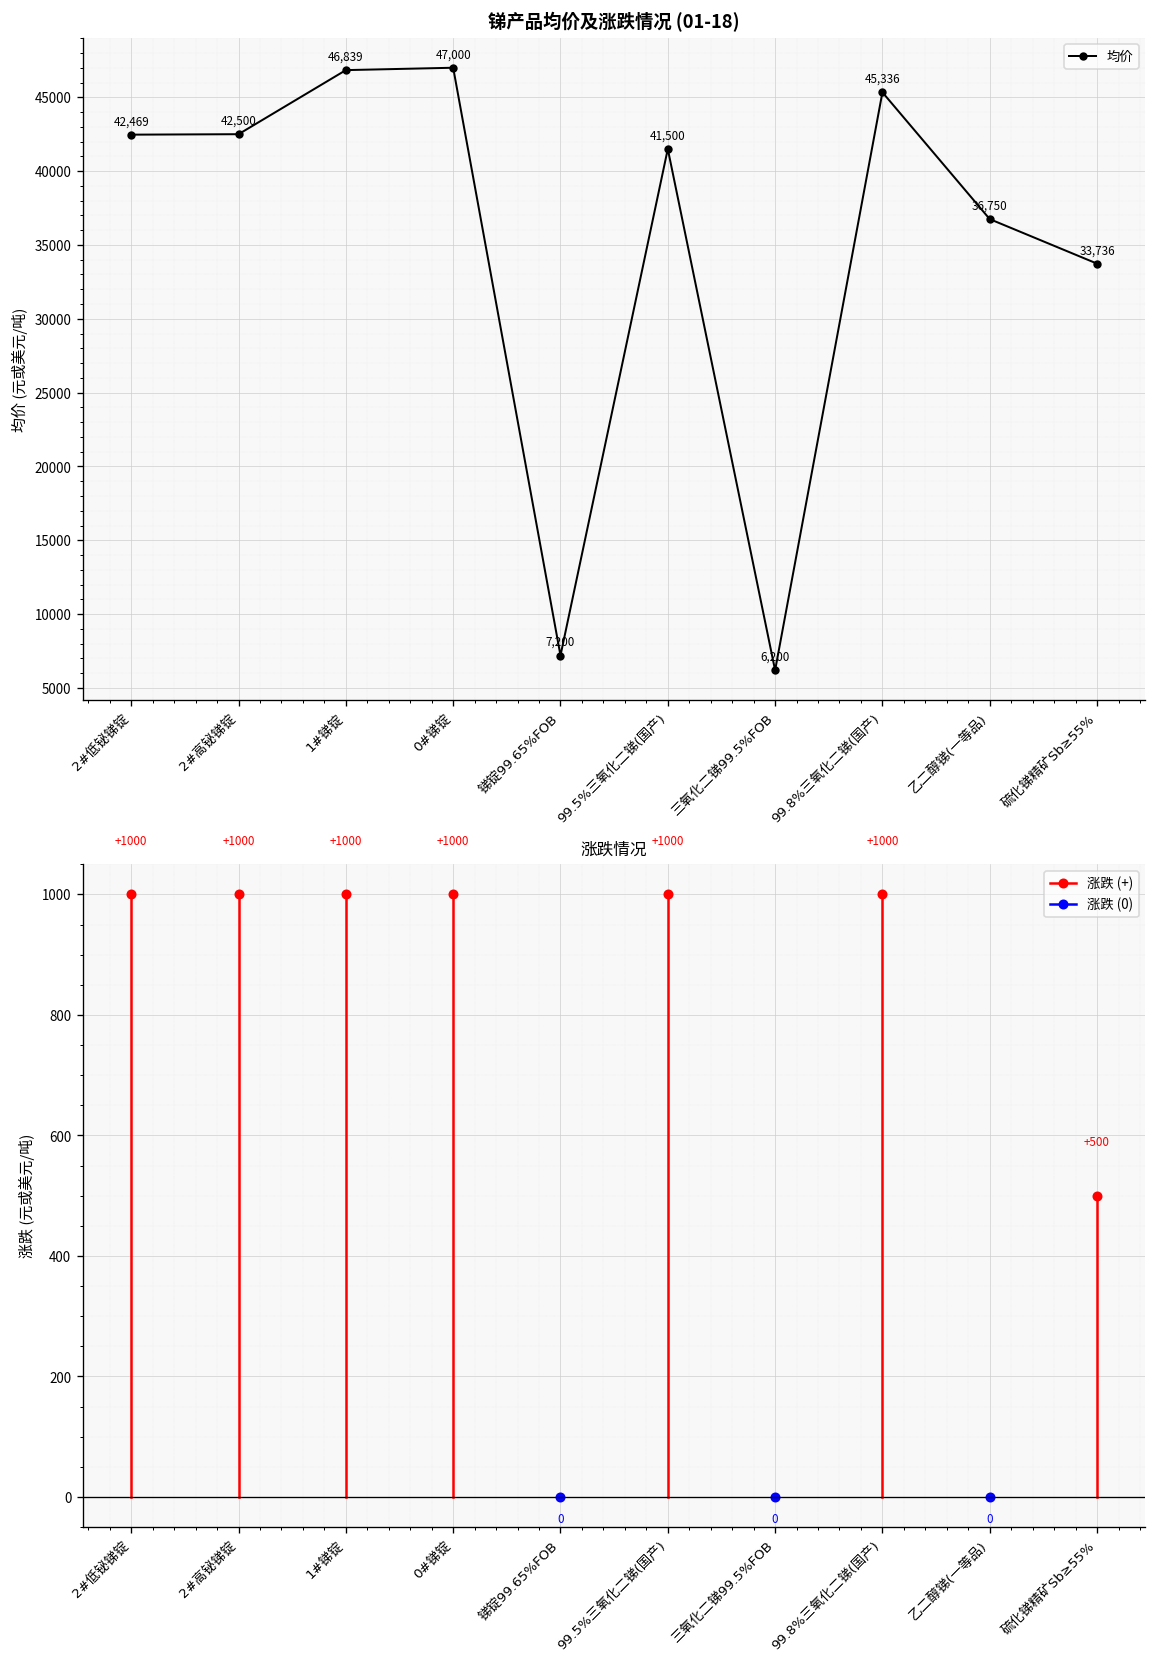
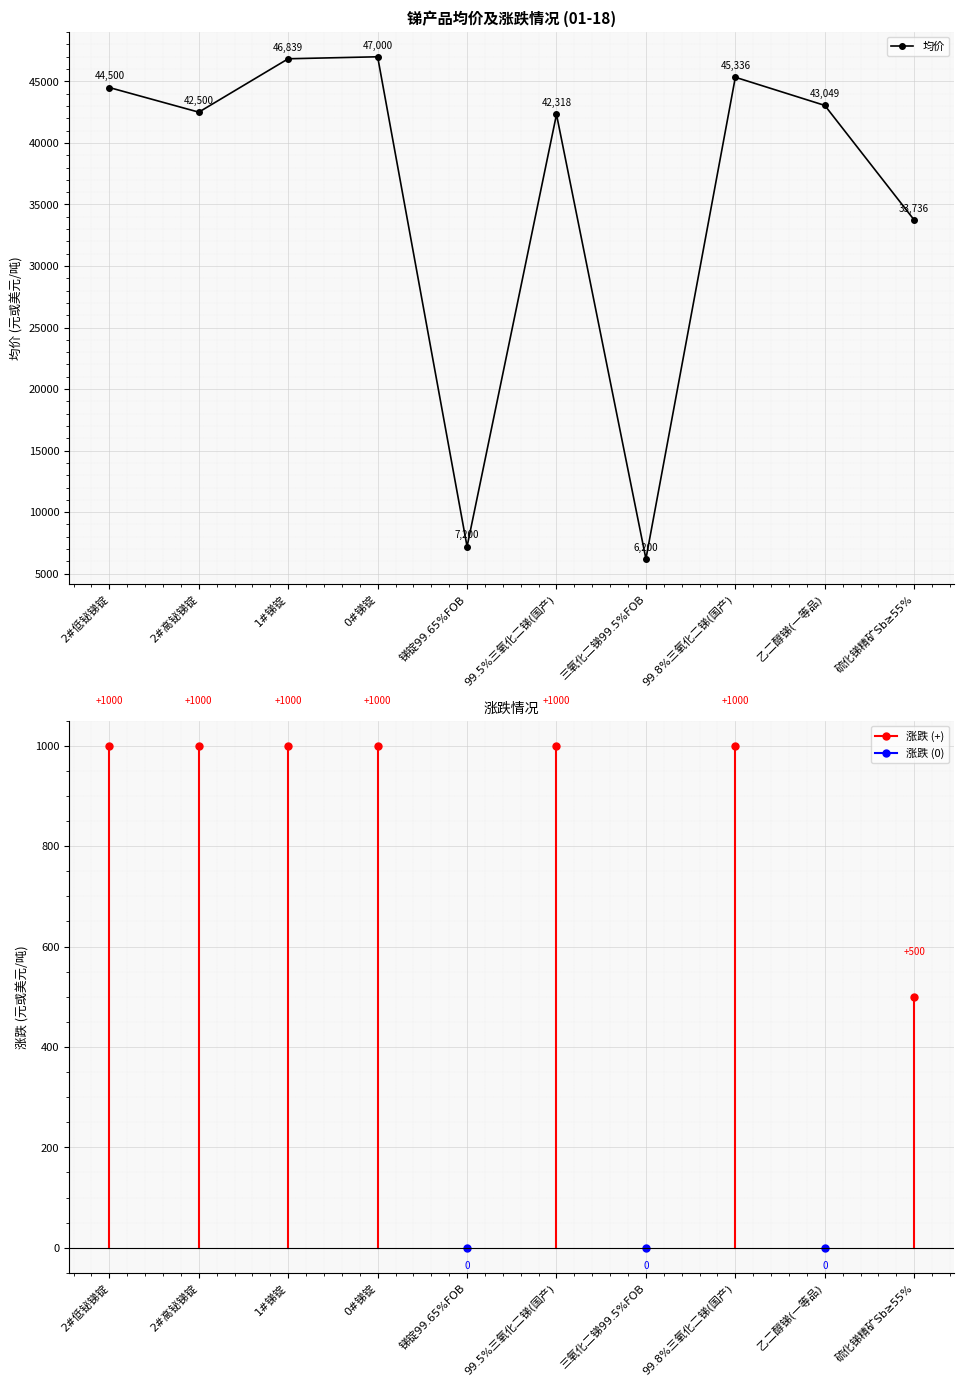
  {
    "锑产品均价及涨跌情况 (01-18)": {
-     "2#低铋锑锭": "42,469",
+     "2#低铋锑锭": "44,500",
      "2#高铋锑锭": "42,500",
      "1#锑锭": "46,839",
      "0#锑锭": "47,000",
      "锑锭99.65%FOB": "7,200",
-     "99.5%三氧化二锑(国产)": "41,500",
+     "99.5%三氧化二锑(国产)": "42,318",
      "三氧化二锑99.5%FOB": "6,200",
      "99.8%三氧化二锑(国产)": "45,336",
-     "乙二醇锑(一等品)": "36,750",
+     "乙二醇锑(一等品)": "43,049",
      "硫化锑精矿Sb≥55%": "33,736"
    }
  }
